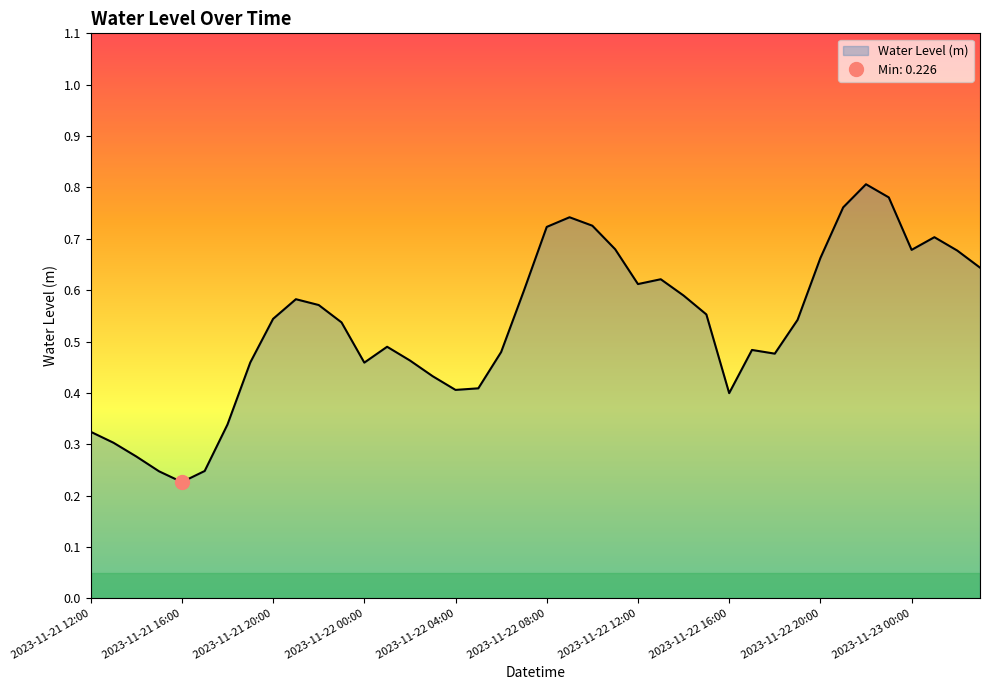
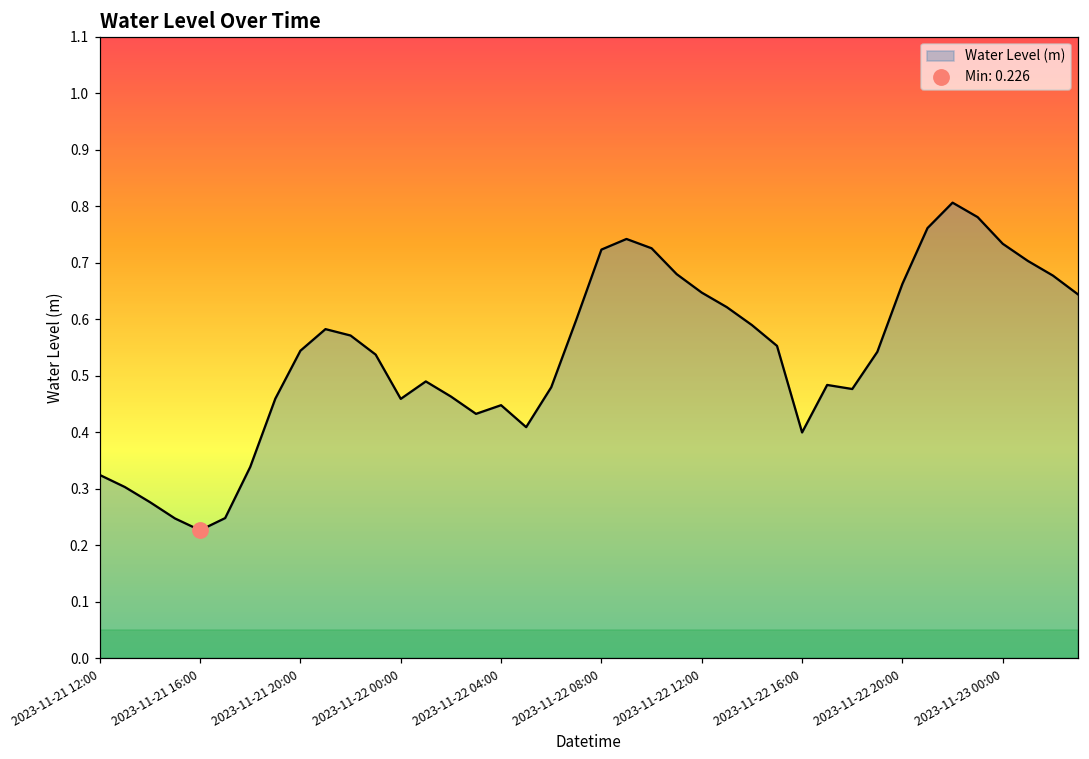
  {
    "Water Level (m)": {
      "2023-11-21 12:00": 0.32,
      "2023-11-21 20:00": 0.54,
      "2023-11-22 00:00": 0.46,
-     "2023-11-22 04:00": 0.41,
+     "2023-11-22 04:00": 0.45,
      "2023-11-22 08:00": 0.72,
-     "2023-11-22 12:00": 0.61,
+     "2023-11-22 12:00": 0.65,
      "2023-11-22 16:00": 0.40,
      "2023-11-22 20:00": 0.66,
-     "2023-11-23 00:00": 0.68
+     "2023-11-23 00:00": 0.73
    }
  }
